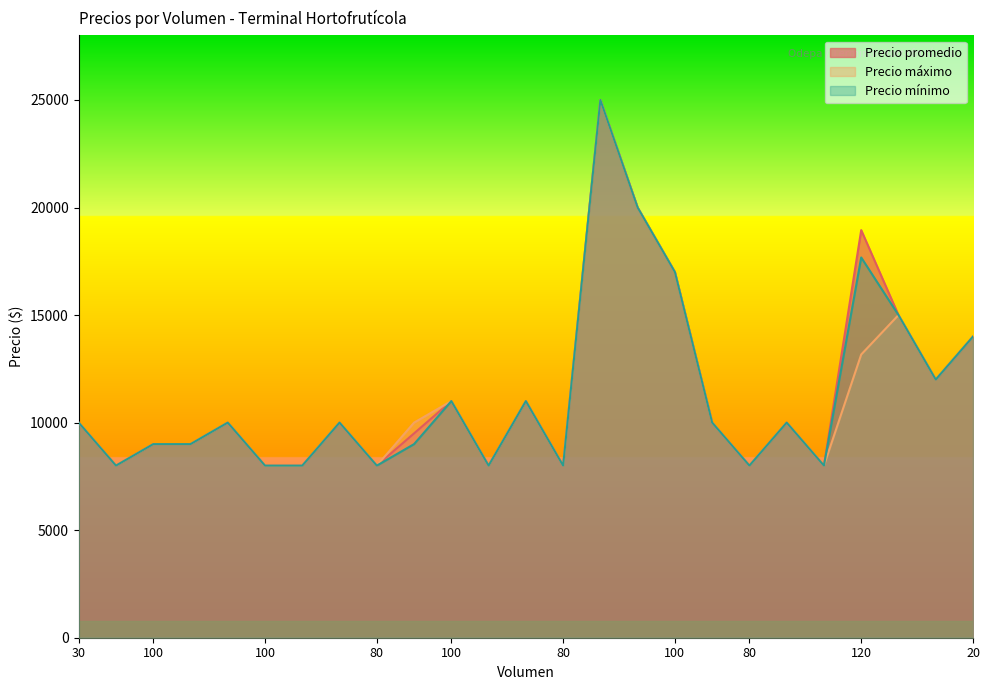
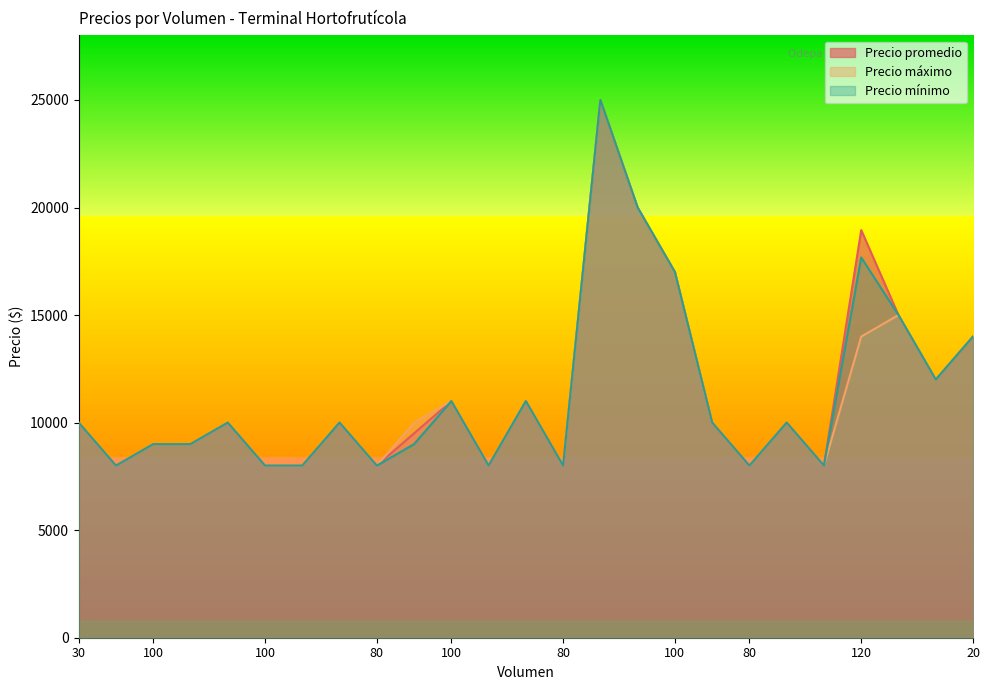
  {
    "Precio promedio": {
      "120": 18900
    },
    "Precio máximo": {
-     "120": 13200
+     "120": 14000
    },
    "Precio mínimo": {
      "120": 17700
    }
  }
